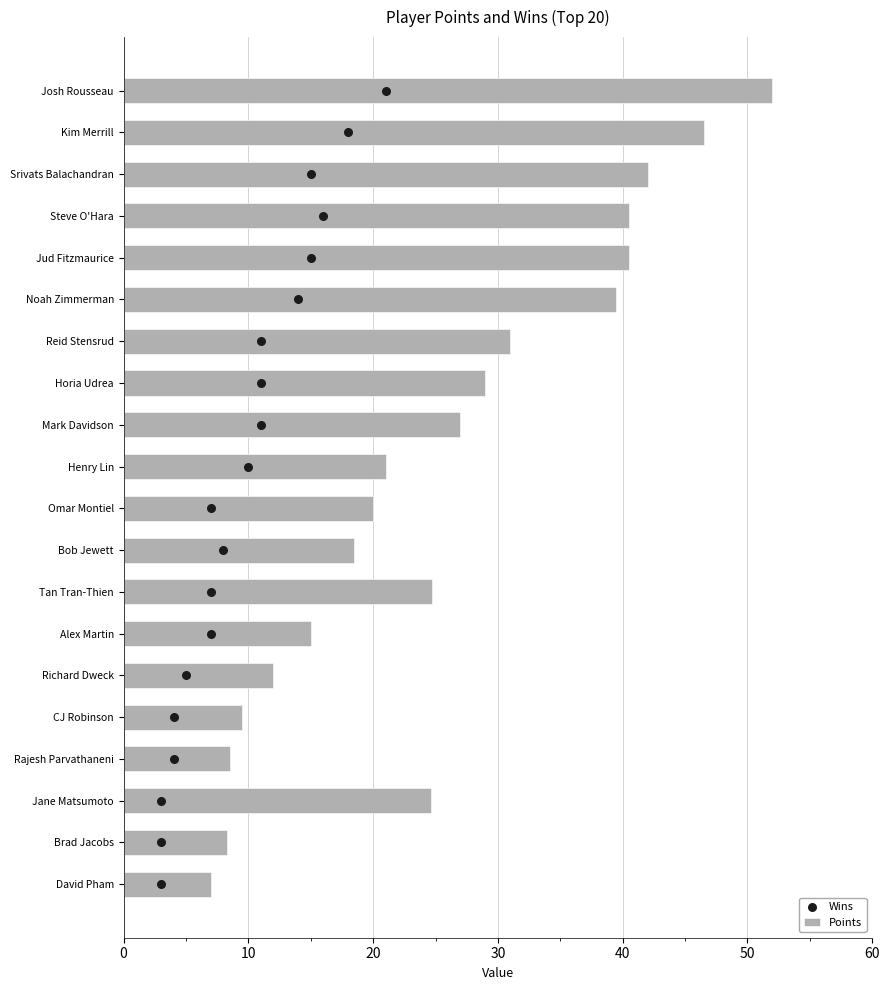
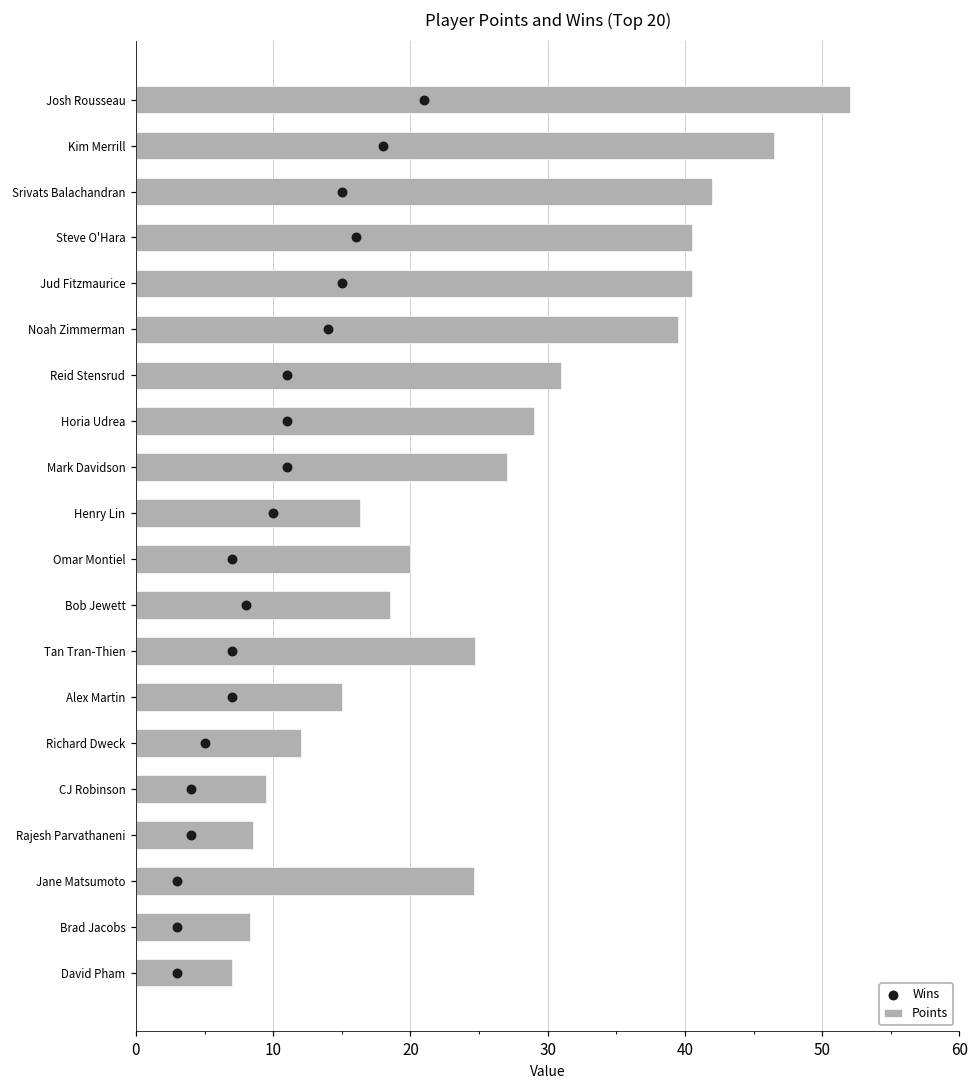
  {
    "Points": {
      "Josh Rousseau": 52.0,
      "Kim Merrill": 46.5,
      "Srivats Balachandran": 42.0,
      "Steve O'Hara": 40.5,
      "Jud Fitzmaurice": 40.5,
      "Noah Zimmerman": 39.5,
      "Reid Stensrud": 31.0,
      "Horia Udrea": 29.0,
      "Mark Davidson": 27.0,
-     "Henry Lin": 21.0,
+     "Henry Lin": 16.3,
      "Omar Montiel": 20.0,
      "Bob Jewett": 18.5,
      "Tan Tran-Thien": 24.7,
      "Alex Martin": 15.0,
      "Richard Dweck": 12.0,
      "CJ Robinson": 9.5,
      "Rajesh Parvathaneni": 8.5,
      "Jane Matsumoto": 24.6,
      "Brad Jacobs": 8.3,
      "David Pham": 7.0
    }
  }
